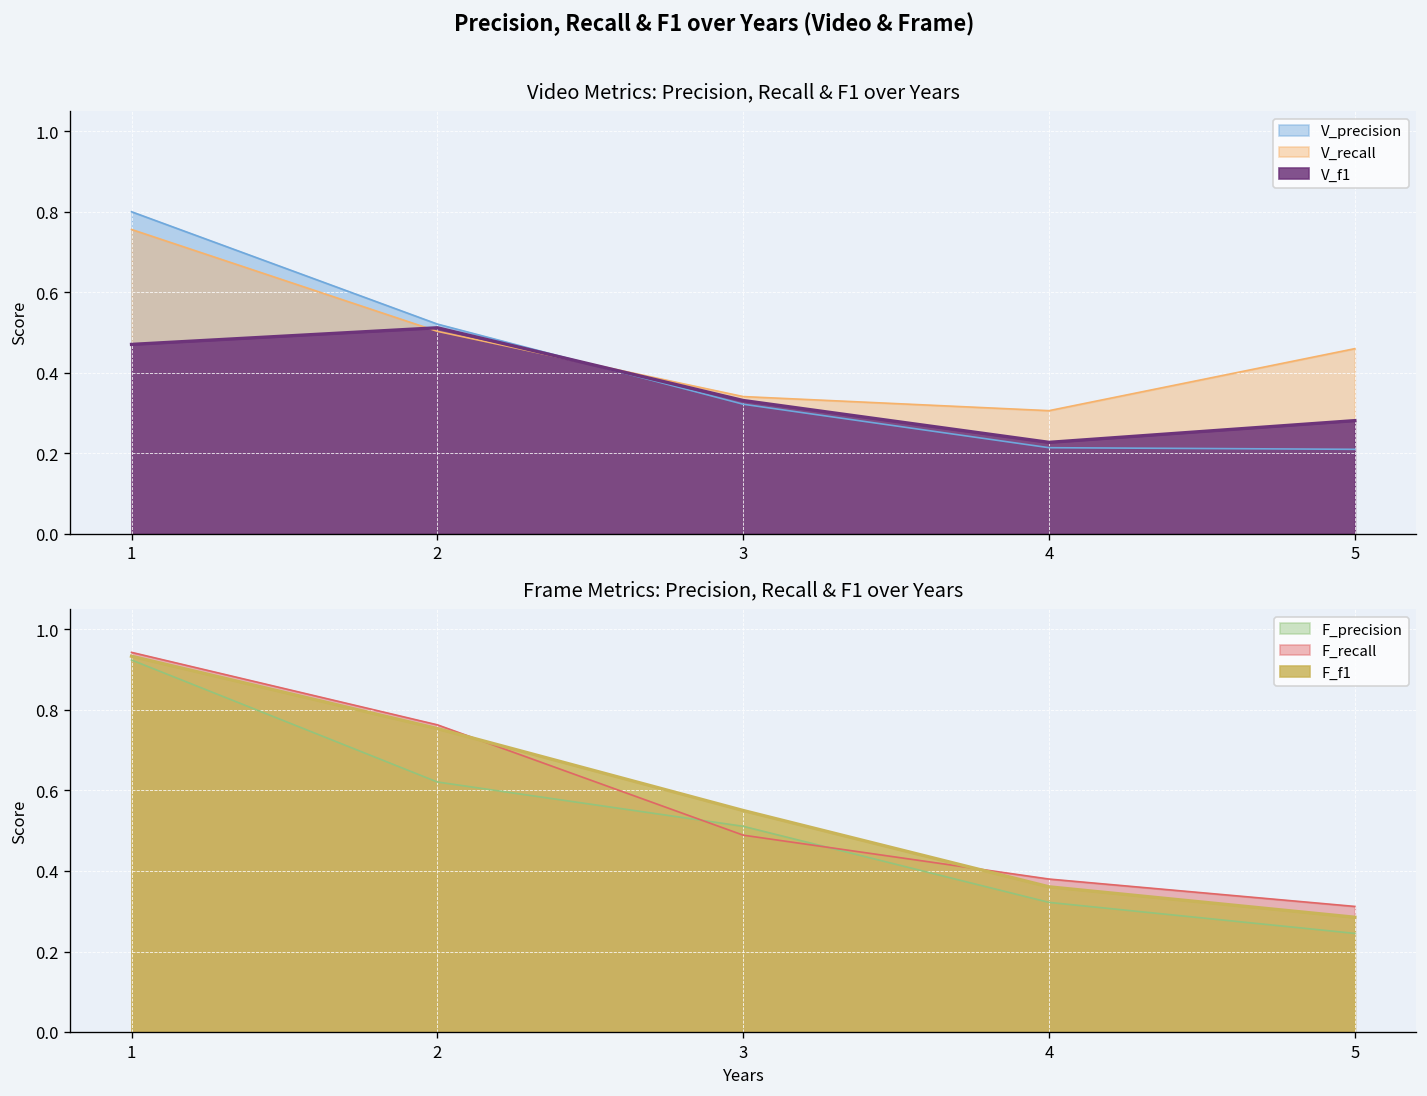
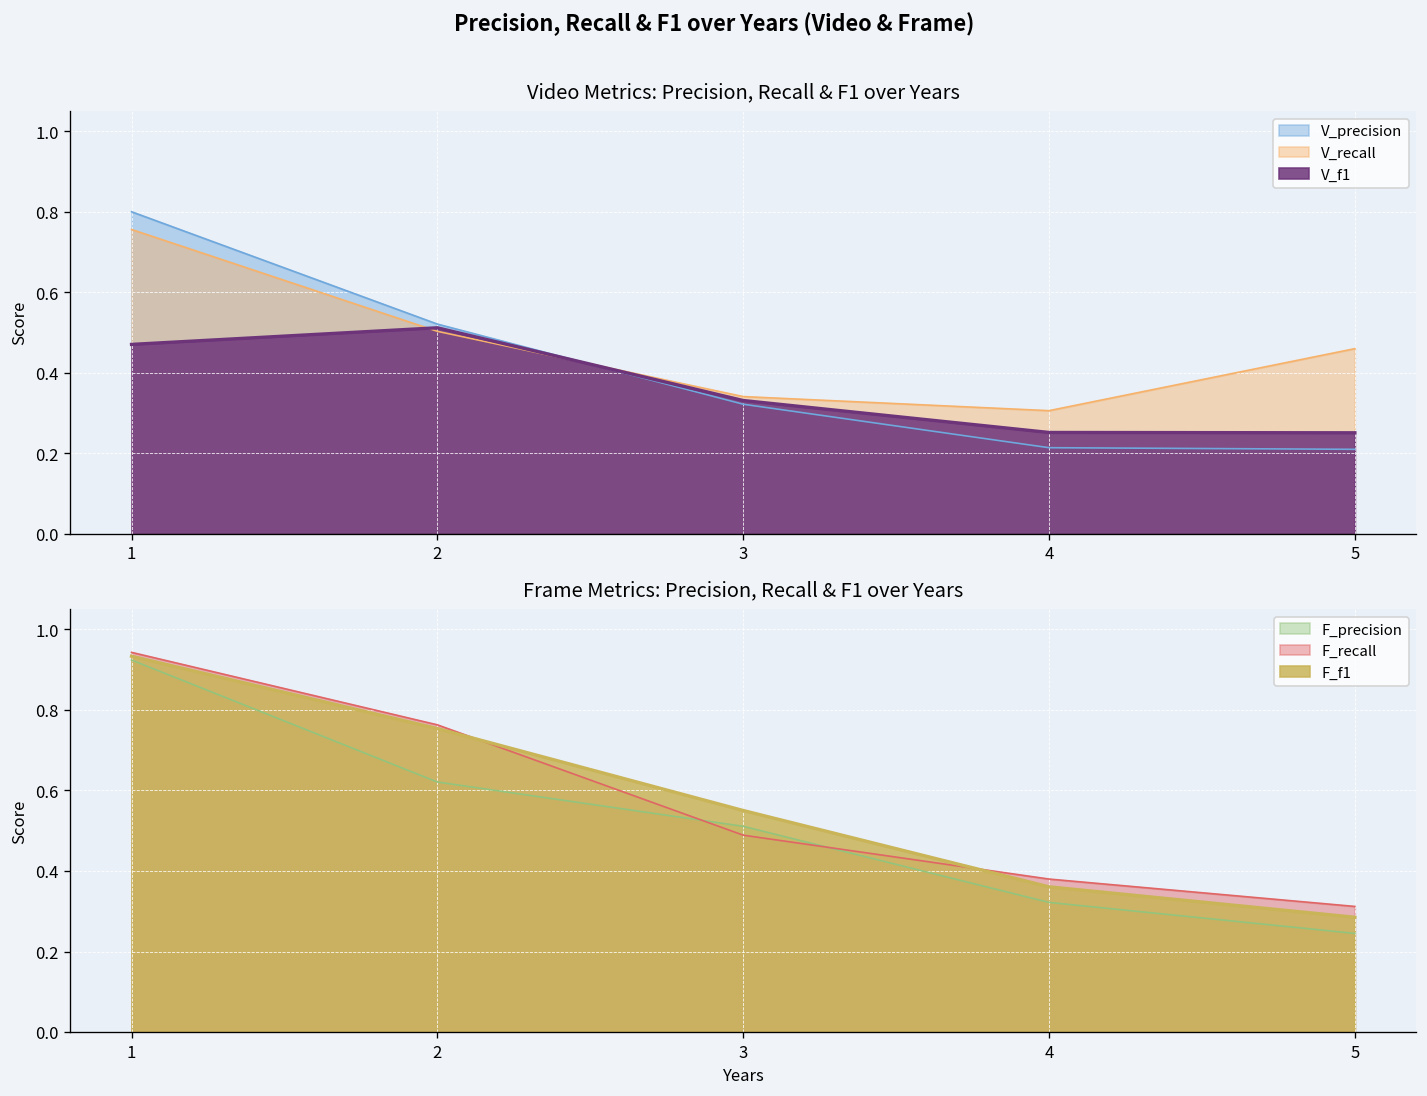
  {
    "Video Metrics: Precision, Recall & F1 over Years": {
      "V_precision": {
        "1": 0.80,
        "2": 0.52,
        "3": 0.32,
        "4": 0.21,
        "5": 0.21
      },
      "V_recall": {
        "1": 0.76,
        "2": 0.50,
        "3": 0.34,
        "4": 0.31,
        "5": 0.46
      },
      "V_f1": {
        "1": 0.47,
        "2": 0.51,
        "3": 0.33,
-       "4": 0.23,
-       "5": 0.28
+       "4": 0.25,
+       "5": 0.25
      }
    },
    "Frame Metrics: Precision, Recall & F1 over Years": {
      "F_precision": {
        "1": 0.92,
        "2": 0.62,
        "3": 0.51,
        "4": 0.32,
        "5": 0.25
      },
      "F_recall": {
        "1": 0.94,
        "2": 0.76,
        "3": 0.49,
        "4": 0.38,
        "5": 0.31
      },
      "F_f1": {
        "1": 0.93,
        "2": 0.75,
        "3": 0.55,
        "4": 0.36,
        "5": 0.29
      }
    }
  }
